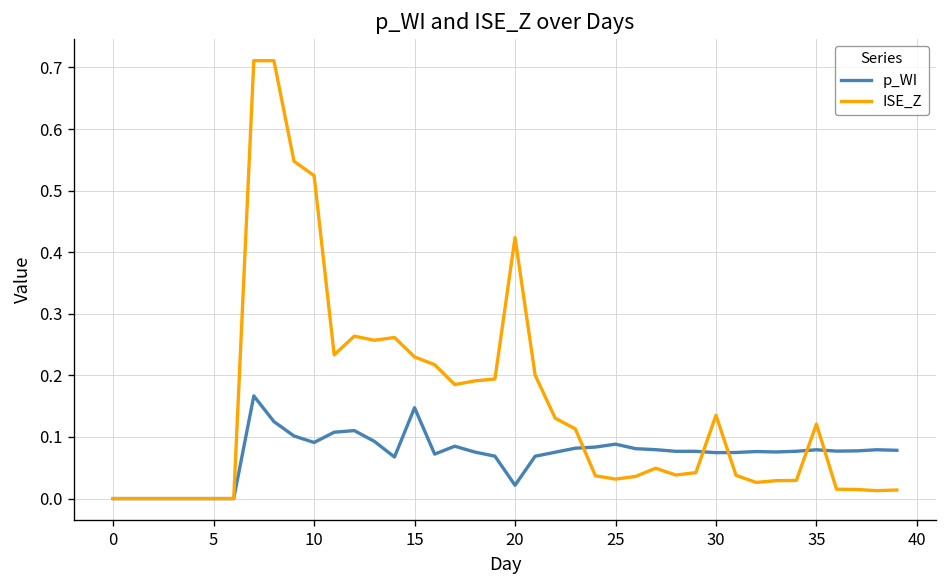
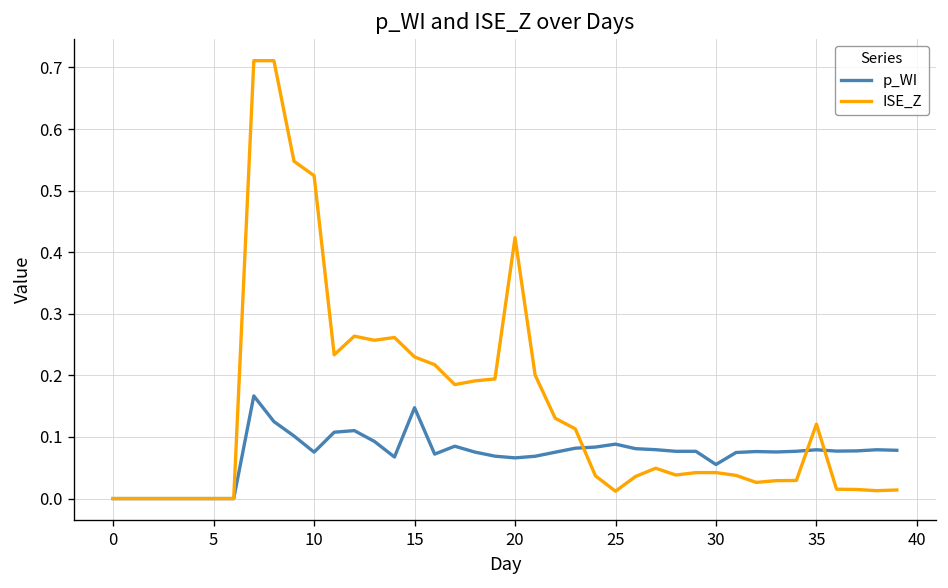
  {
    "p_WI": {
-     "10": 0.09,
+     "10": 0.08,
      "15": 0.15,
-     "20": 0.02,
+     "20": 0.07,
      "25": 0.09,
-     "30": 0.07,
+     "30": 0.06,
      "35": 0.08
    },
    "ISE_Z": {
      "10": 0.52,
      "15": 0.23,
      "20": 0.42,
-     "25": 0.03,
-     "30": 0.14,
+     "25": 0.01,
+     "30": 0.04,
      "35": 0.12
    }
  }
